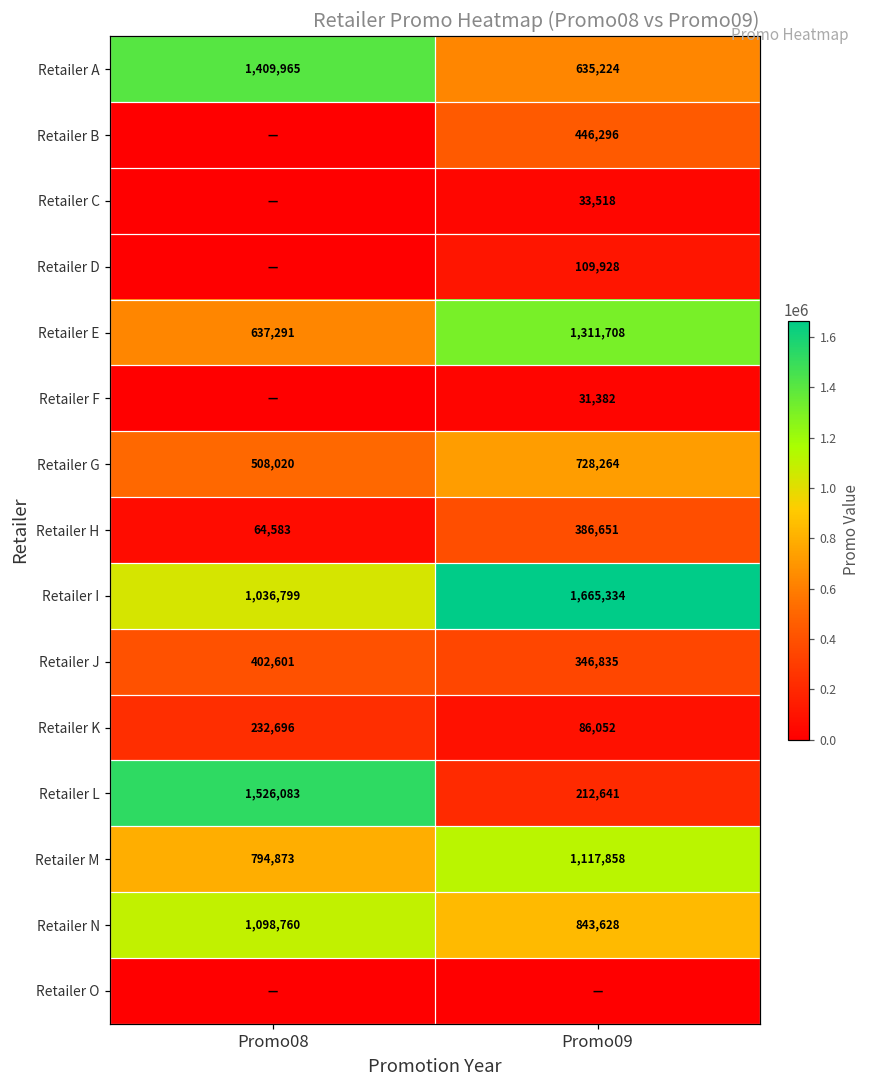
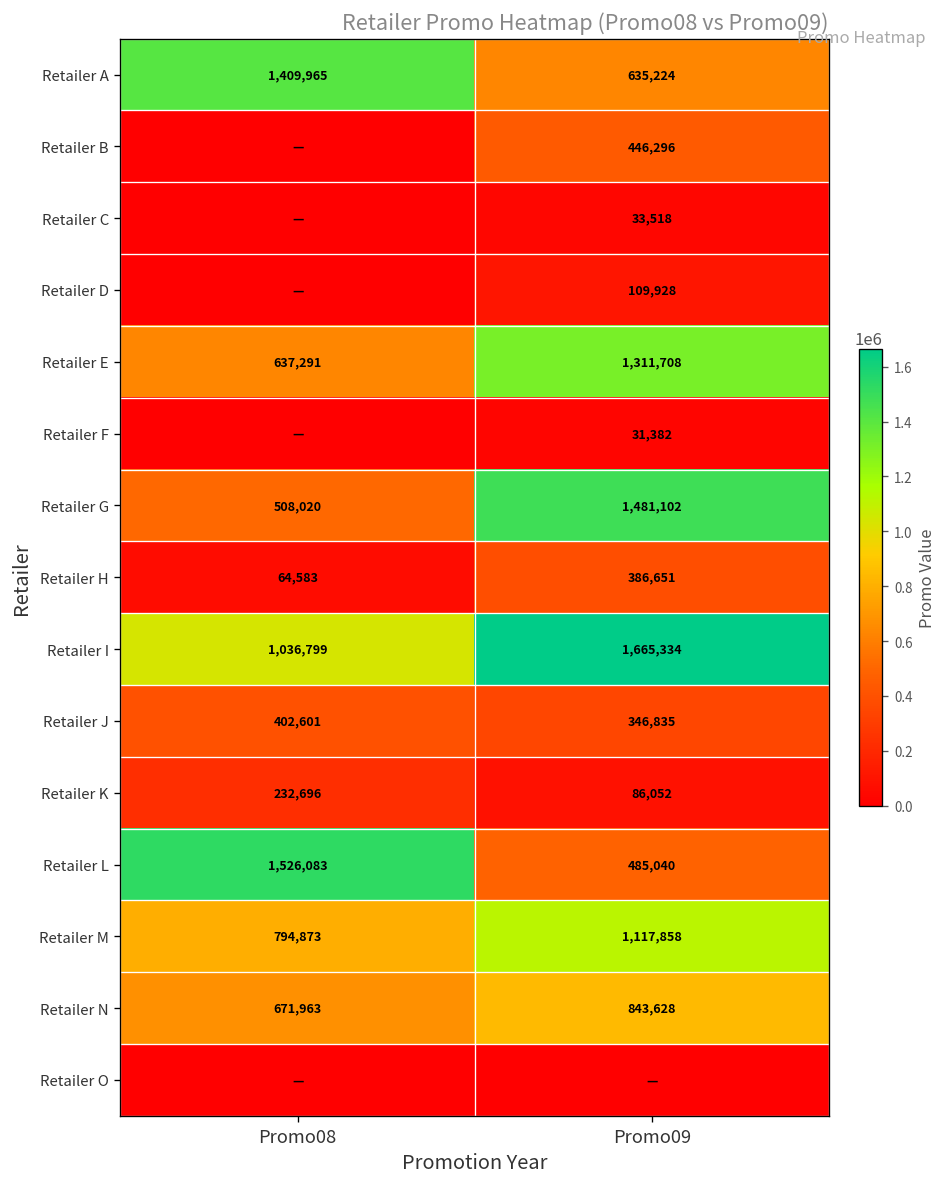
  {
    "Retailer A": {
      "Promo08": "1,409,965",
      "Promo09": "635,224"
    },
    "Retailer B": {
      "Promo09": "446,296"
    },
    "Retailer C": {
      "Promo09": "33,518"
    },
    "Retailer D": {
      "Promo09": "109,928"
    },
    "Retailer E": {
      "Promo08": "637,291",
      "Promo09": "1,311,708"
    },
    "Retailer F": {
      "Promo09": "31,382"
    },
    "Retailer G": {
      "Promo08": "508,020",
-     "Promo09": "728,264"
+     "Promo09": "1,481,102"
    },
    "Retailer H": {
      "Promo08": "64,583",
      "Promo09": "386,651"
    },
    "Retailer I": {
      "Promo08": "1,036,799",
      "Promo09": "1,665,334"
    },
    "Retailer J": {
      "Promo08": "402,601",
      "Promo09": "346,835"
    },
    "Retailer K": {
      "Promo08": "232,696",
      "Promo09": "86,052"
    },
    "Retailer L": {
      "Promo08": "1,526,083",
-     "Promo09": "212,641"
+     "Promo09": "485,040"
    },
    "Retailer M": {
      "Promo08": "794,873",
      "Promo09": "1,117,858"
    },
    "Retailer N": {
-     "Promo08": "1,098,760",
+     "Promo08": "671,963",
      "Promo09": "843,628"
    }
  }
